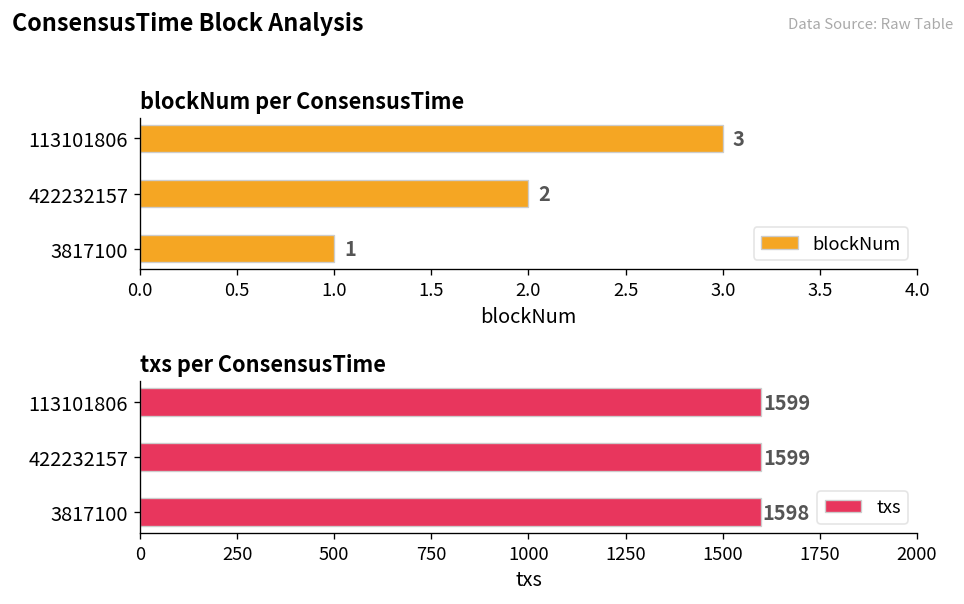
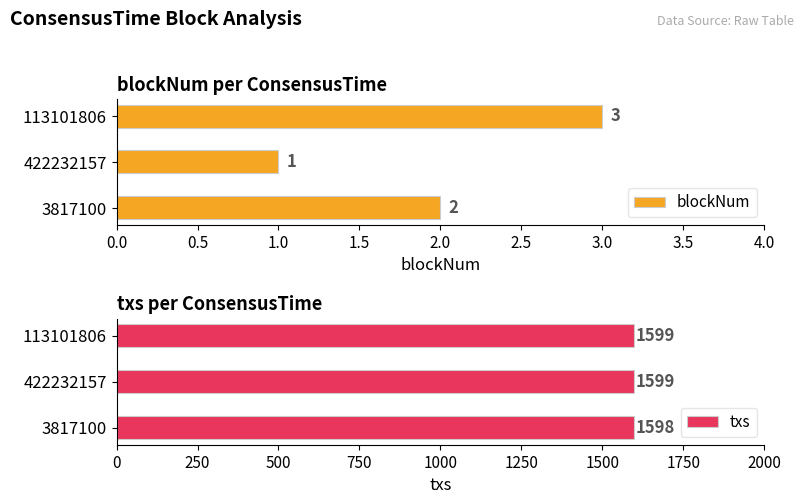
  {
    "blockNum per ConsensusTime": {
      "113101806": 3,
-     "422232157": 2,
-     "3817100": 1
+     "422232157": 1,
+     "3817100": 2
    },
    "txs per ConsensusTime": {
      "113101806": 1599,
      "422232157": 1599,
      "3817100": 1598
    }
  }
